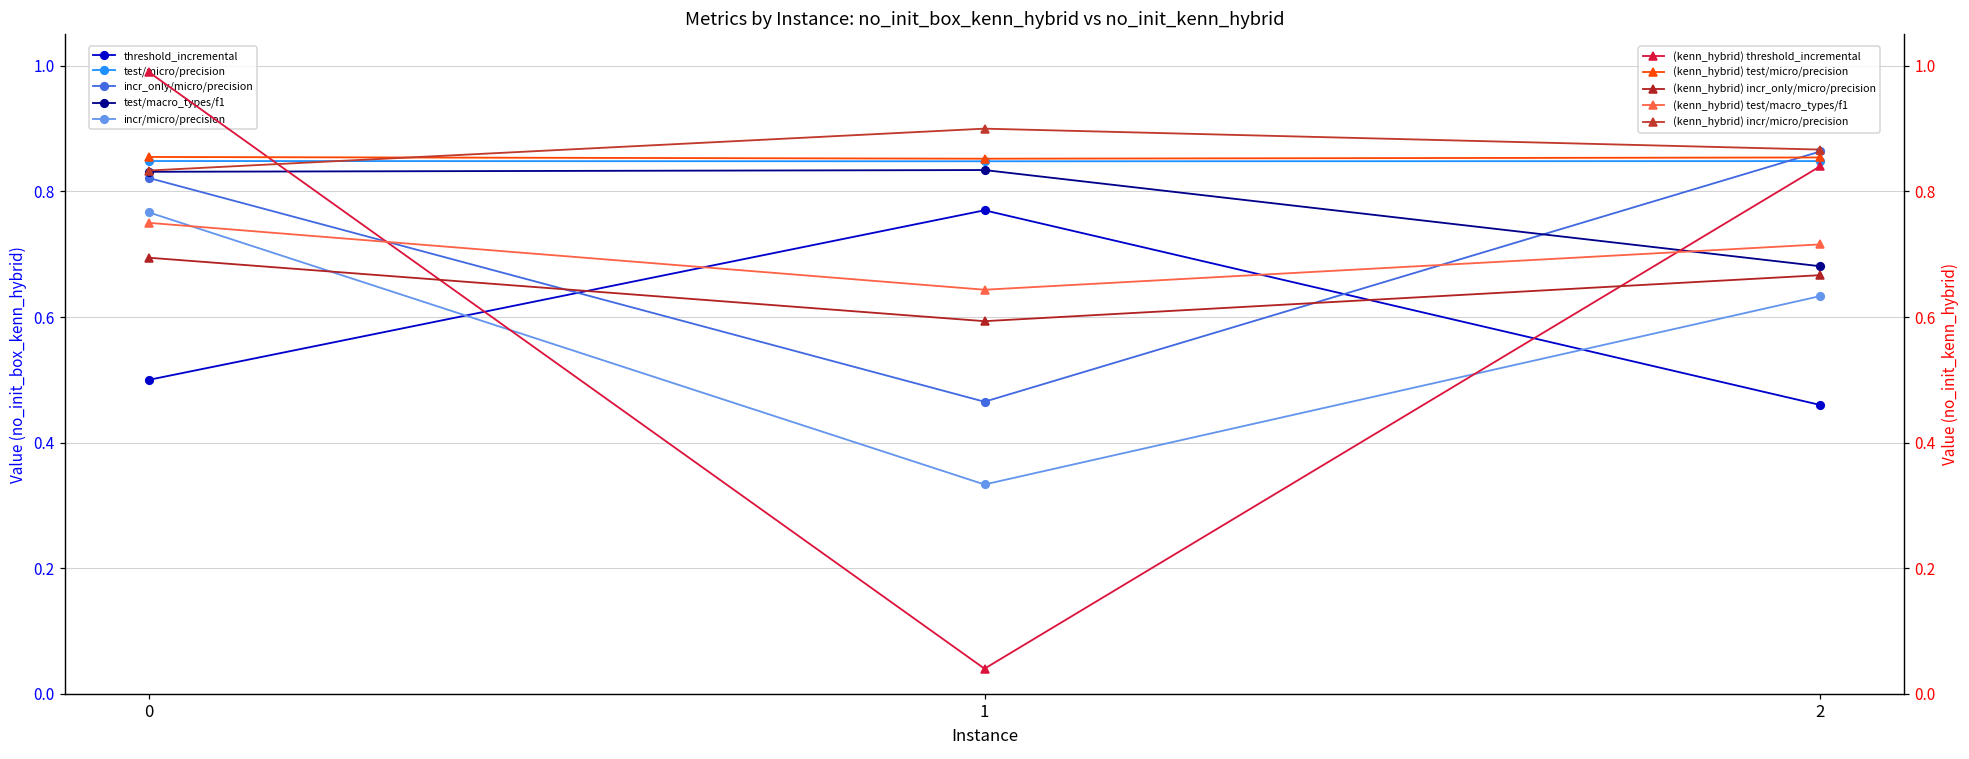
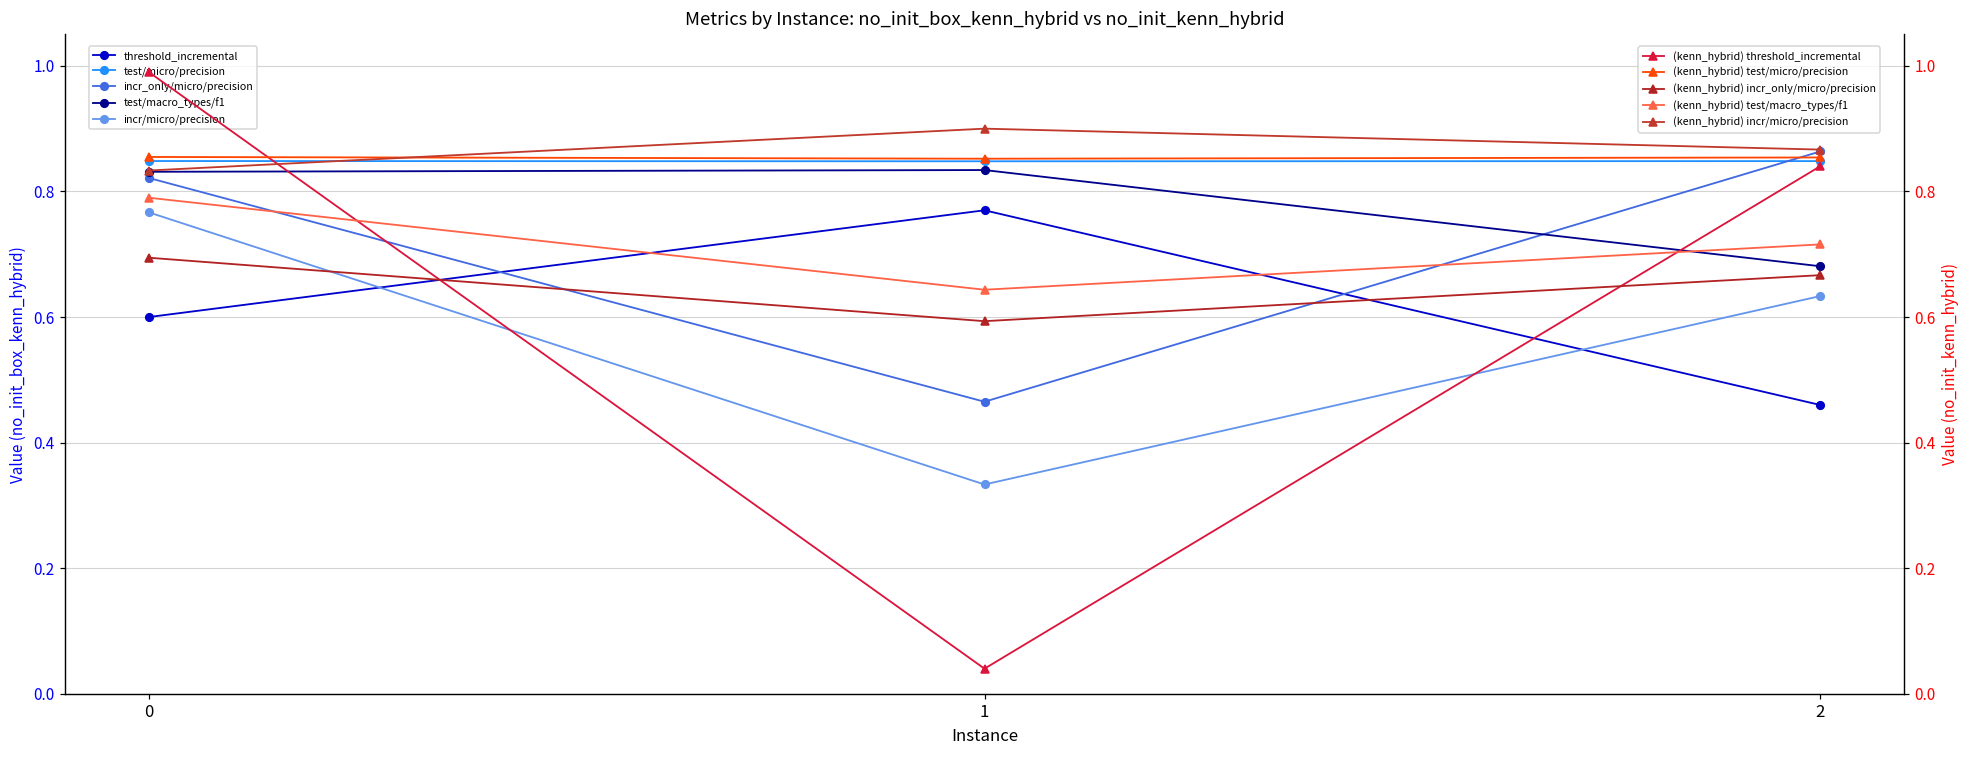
  {
    "threshold_incremental": {
-     "0": 0.5,
+     "0": 0.6,
      "1": 0.77,
      "2": 0.46
    },
    "test/micro/precision": {
      "0": 0.85,
      "1": 0.85,
      "2": 0.85
    },
    "test/macro_types/f1": {
      "0": 0.83,
      "1": 0.83,
      "2": 0.68
    },
    "(kenn_hybrid) test/micro/precision": {
      "0": 0.85,
      "1": 0.85,
      "2": 0.85
    },
    "(kenn_hybrid) test/macro_types/f1": {
-     "0": 0.75,
+     "0": 0.79,
      "1": 0.64,
      "2": 0.72
    }
  }
